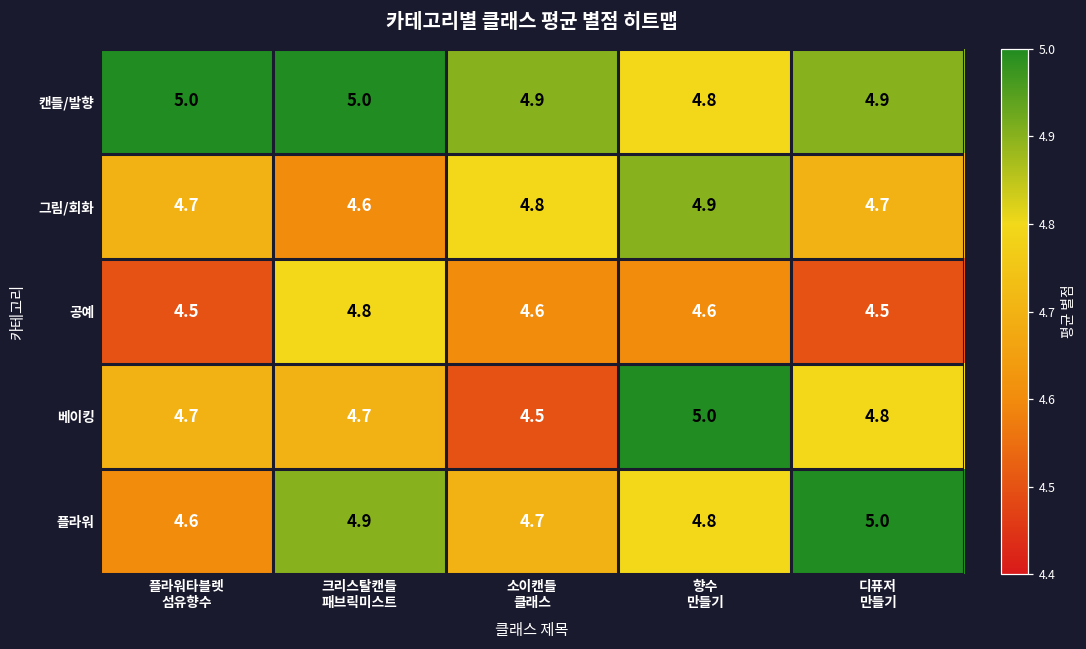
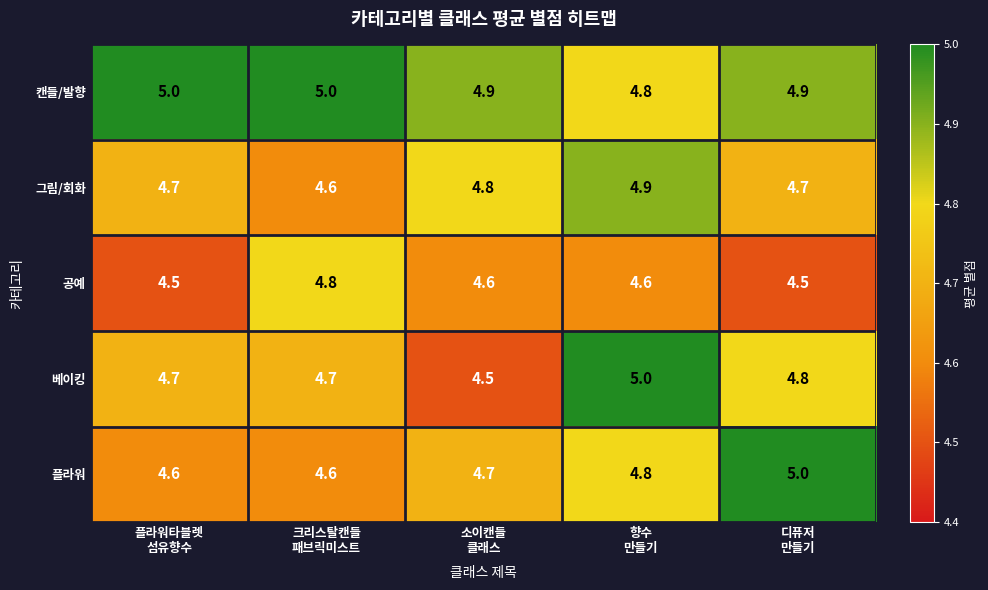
  {
    "캔들/발향": {
      "플라워타블렛 섬유향수": 5.0,
      "크리스탈캔들 패브릭미스트": 5.0,
      "소이캔들 클래스": 4.9,
      "향수 만들기": 4.8,
      "디퓨저 만들기": 4.9
    },
    "그림/회화": {
      "플라워타블렛 섬유향수": 4.7,
      "크리스탈캔들 패브릭미스트": 4.6,
      "소이캔들 클래스": 4.8,
      "향수 만들기": 4.9,
      "디퓨저 만들기": 4.7
    },
    "공예": {
      "플라워타블렛 섬유향수": 4.5,
      "크리스탈캔들 패브릭미스트": 4.8,
      "소이캔들 클래스": 4.6,
      "향수 만들기": 4.6,
      "디퓨저 만들기": 4.5
    },
    "베이킹": {
      "플라워타블렛 섬유향수": 4.7,
      "크리스탈캔들 패브릭미스트": 4.7,
      "소이캔들 클래스": 4.5,
      "향수 만들기": 5.0,
      "디퓨저 만들기": 4.8
    },
    "플라워": {
      "플라워타블렛 섬유향수": 4.6,
-     "크리스탈캔들 패브릭미스트": 4.9,
+     "크리스탈캔들 패브릭미스트": 4.6,
      "소이캔들 클래스": 4.7,
      "향수 만들기": 4.8,
      "디퓨저 만들기": 5.0
    }
  }
